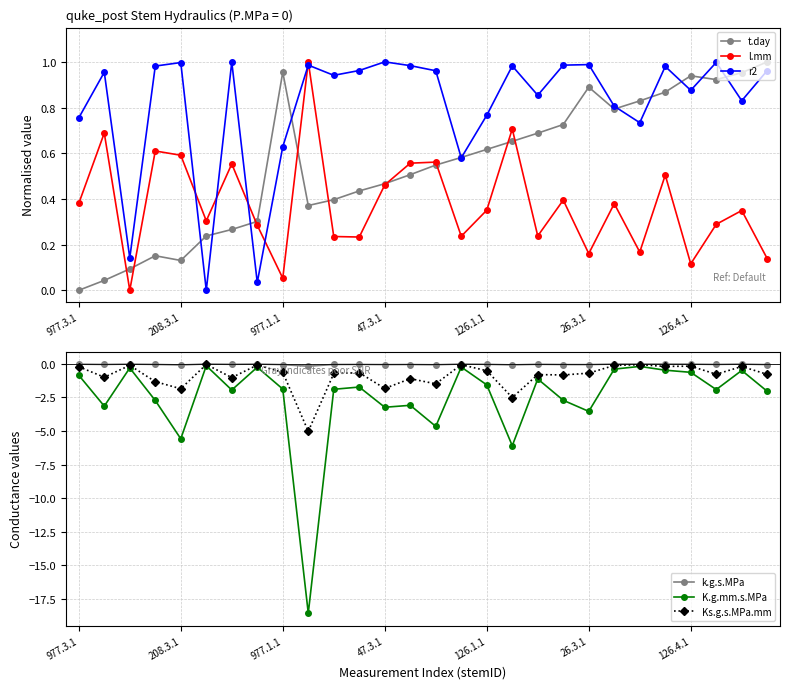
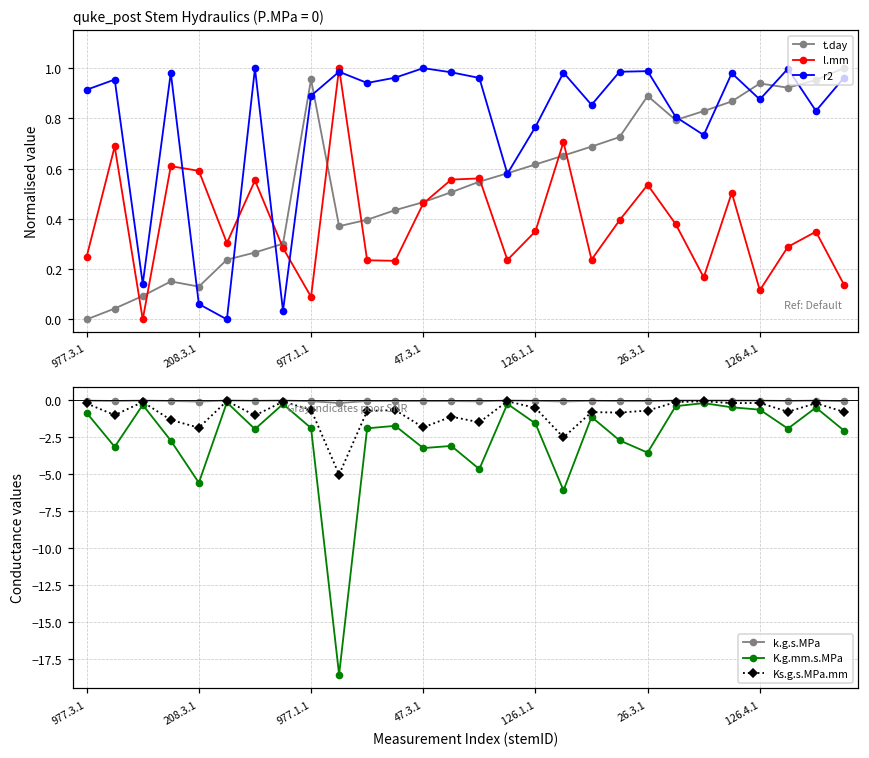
  {
    "quke_post Stem Hydraulics (P.MPa = 0)": {
      "t.day": {
        "977.3.1": 0.00,
        "208.3.1": 0.13,
        "977.1.1": 0.96,
        "126.1.1": 0.62,
        "26.3.1": 0.89,
        "126.4.1": 0.94
      },
      "l.mm": {
-       "977.3.1": 0.38,
+       "977.3.1": 0.25,
        "208.3.1": 0.59,
-       "977.1.1": 0.05,
+       "977.1.1": 0.09,
        "126.1.1": 0.35,
-       "26.3.1": 0.16,
+       "26.3.1": 0.54,
        "126.4.1": 0.12
      },
      "r2": {
-       "977.3.1": 0.75,
-       "208.3.1": 1.00,
-       "977.1.1": 0.63,
+       "977.3.1": 0.91,
+       "208.3.1": 0.06,
+       "977.1.1": 0.89,
        "47.3.1": 1.00,
        "126.1.1": 0.77,
        "26.3.1": 0.99,
        "126.4.1": 0.88
      }
    }
  }
